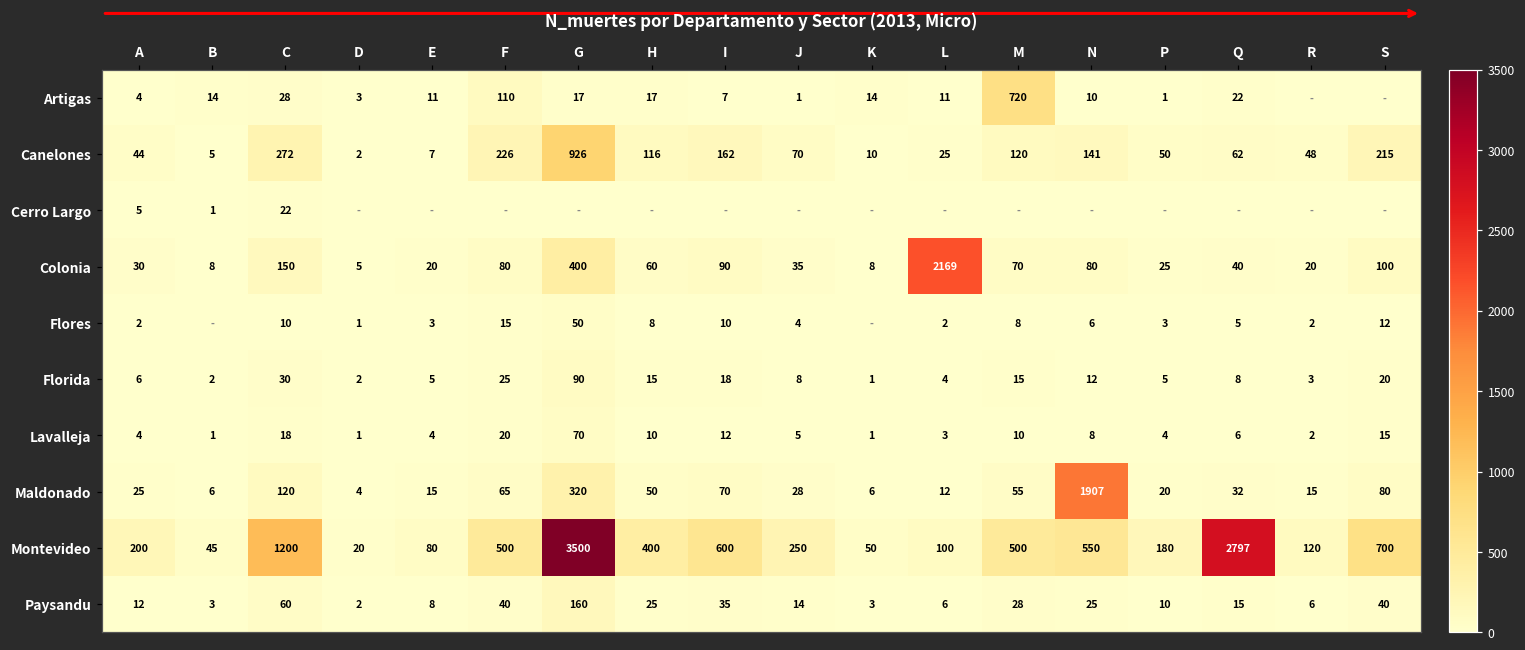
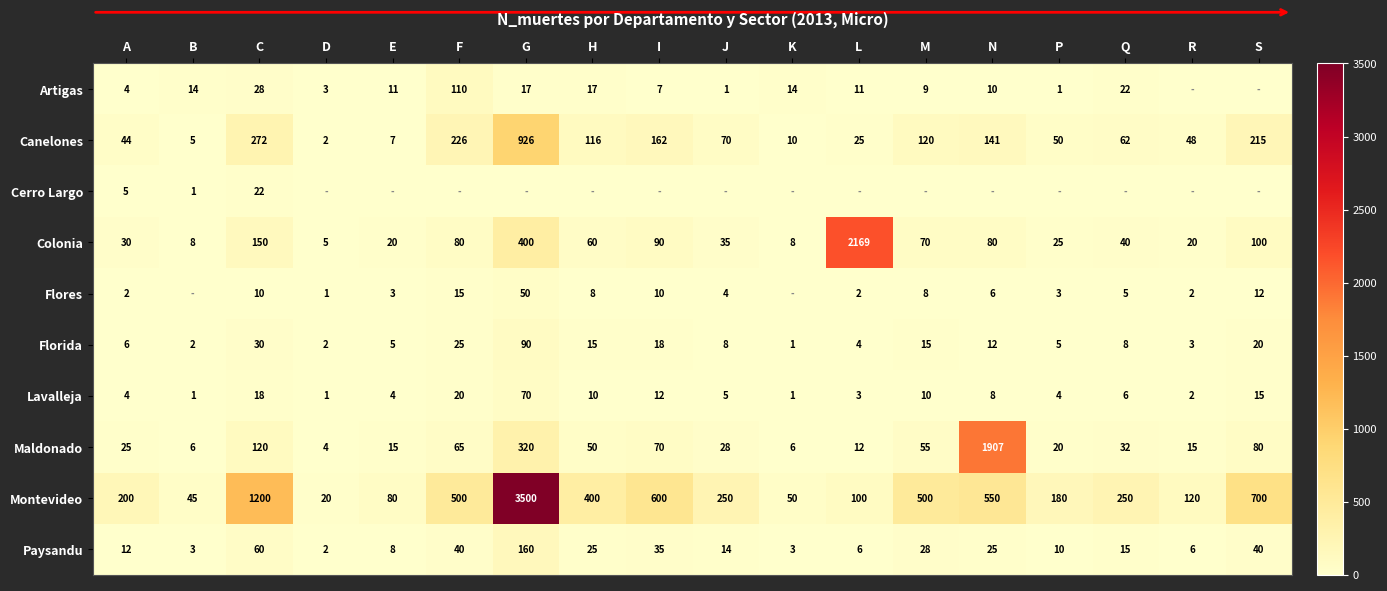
  {
    "Artigas": {
      "A": 4,
      "B": 14,
      "C": 28,
      "D": 3,
      "E": 11,
      "F": 110,
      "G": 17,
      "H": 17,
      "I": 7,
      "J": 1,
      "K": 14,
      "L": 11,
-     "M": 720,
+     "M": 9,
      "N": 10,
      "P": 1,
      "Q": 22
    },
    "Canelones": {
      "A": 44,
      "B": 5,
      "C": 272,
      "D": 2,
      "E": 7,
      "F": 226,
      "G": 926,
      "H": 116,
      "I": 162,
      "J": 70,
      "K": 10,
      "L": 25,
      "M": 120,
      "N": 141,
      "P": 50,
      "Q": 62,
      "R": 48,
      "S": 215
    },
    "Cerro Largo": {
      "A": 5,
      "B": 1,
      "C": 22
    },
    "Colonia": {
      "A": 30,
      "B": 8,
      "C": 150,
      "D": 5,
      "E": 20,
      "F": 80,
      "G": 400,
      "H": 60,
      "I": 90,
      "J": 35,
      "K": 8,
      "L": 2169,
      "M": 70,
      "N": 80,
      "P": 25,
      "Q": 40,
      "R": 20,
      "S": 100
    },
    "Flores": {
      "A": 2,
      "C": 10,
      "D": 1,
      "E": 3,
      "F": 15,
      "G": 50,
      "H": 8,
      "I": 10,
      "J": 4,
      "L": 2,
      "M": 8,
      "N": 6,
      "P": 3,
      "Q": 5,
      "R": 2,
      "S": 12
    },
    "Florida": {
      "A": 6,
      "B": 2,
      "C": 30,
      "D": 2,
      "E": 5,
      "F": 25,
      "G": 90,
      "H": 15,
      "I": 18,
      "J": 8,
      "K": 1,
      "L": 4,
      "M": 15,
      "N": 12,
      "P": 5,
      "Q": 8,
      "R": 3,
      "S": 20
    },
    "Lavalleja": {
      "A": 4,
      "B": 1,
      "C": 18,
      "D": 1,
      "E": 4,
      "F": 20,
      "G": 70,
      "H": 10,
      "I": 12,
      "J": 5,
      "K": 1,
      "L": 3,
      "M": 10,
      "N": 8,
      "P": 4,
      "Q": 6,
      "R": 2,
      "S": 15
    },
    "Maldonado": {
      "A": 25,
      "B": 6,
      "C": 120,
      "D": 4,
      "E": 15,
      "F": 65,
      "G": 320,
      "H": 50,
      "I": 70,
      "J": 28,
      "K": 6,
      "L": 12,
      "M": 55,
      "N": 1907,
      "P": 20,
      "Q": 32,
      "R": 15,
      "S": 80
    },
    "Montevideo": {
      "A": 200,
      "B": 45,
      "C": 1200,
      "D": 20,
      "E": 80,
      "F": 500,
      "G": 3500,
      "H": 400,
      "I": 600,
      "J": 250,
      "K": 50,
      "L": 100,
      "M": 500,
      "N": 550,
      "P": 180,
-     "Q": 2797,
+     "Q": 250,
      "R": 120,
      "S": 700
    },
    "Paysandu": {
      "A": 12,
      "B": 3,
      "C": 60,
      "D": 2,
      "E": 8,
      "F": 40,
      "G": 160,
      "H": 25,
      "I": 35,
      "J": 14,
      "K": 3,
      "L": 6,
      "M": 28,
      "N": 25,
      "P": 10,
      "Q": 15,
      "R": 6,
      "S": 40
    }
  }
